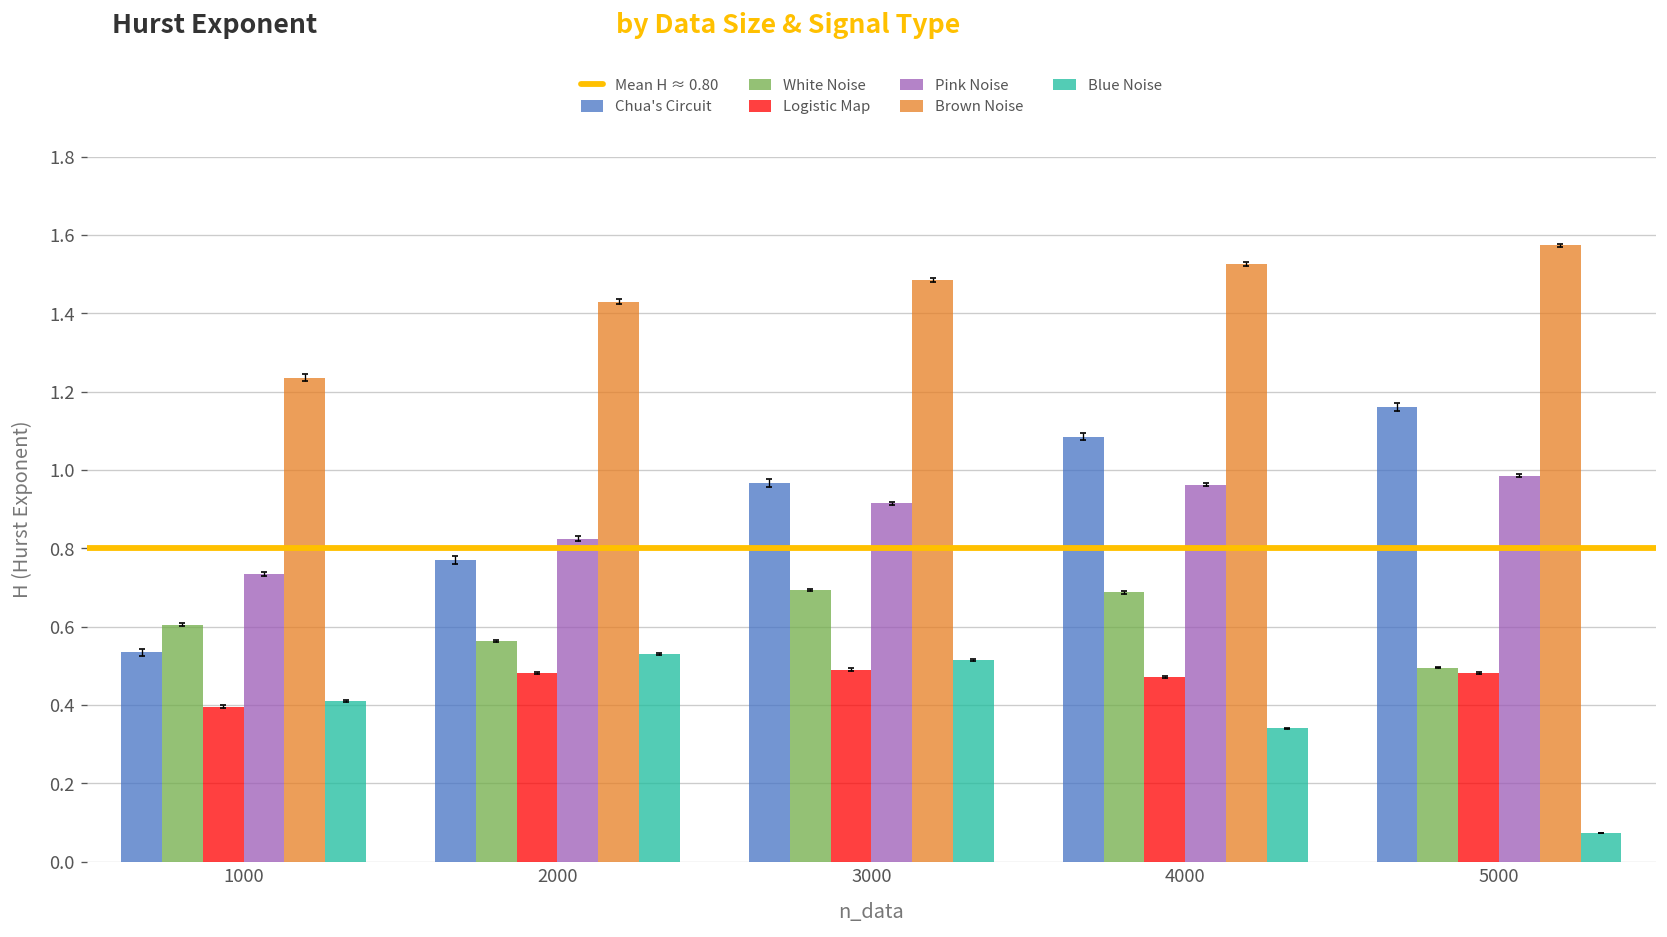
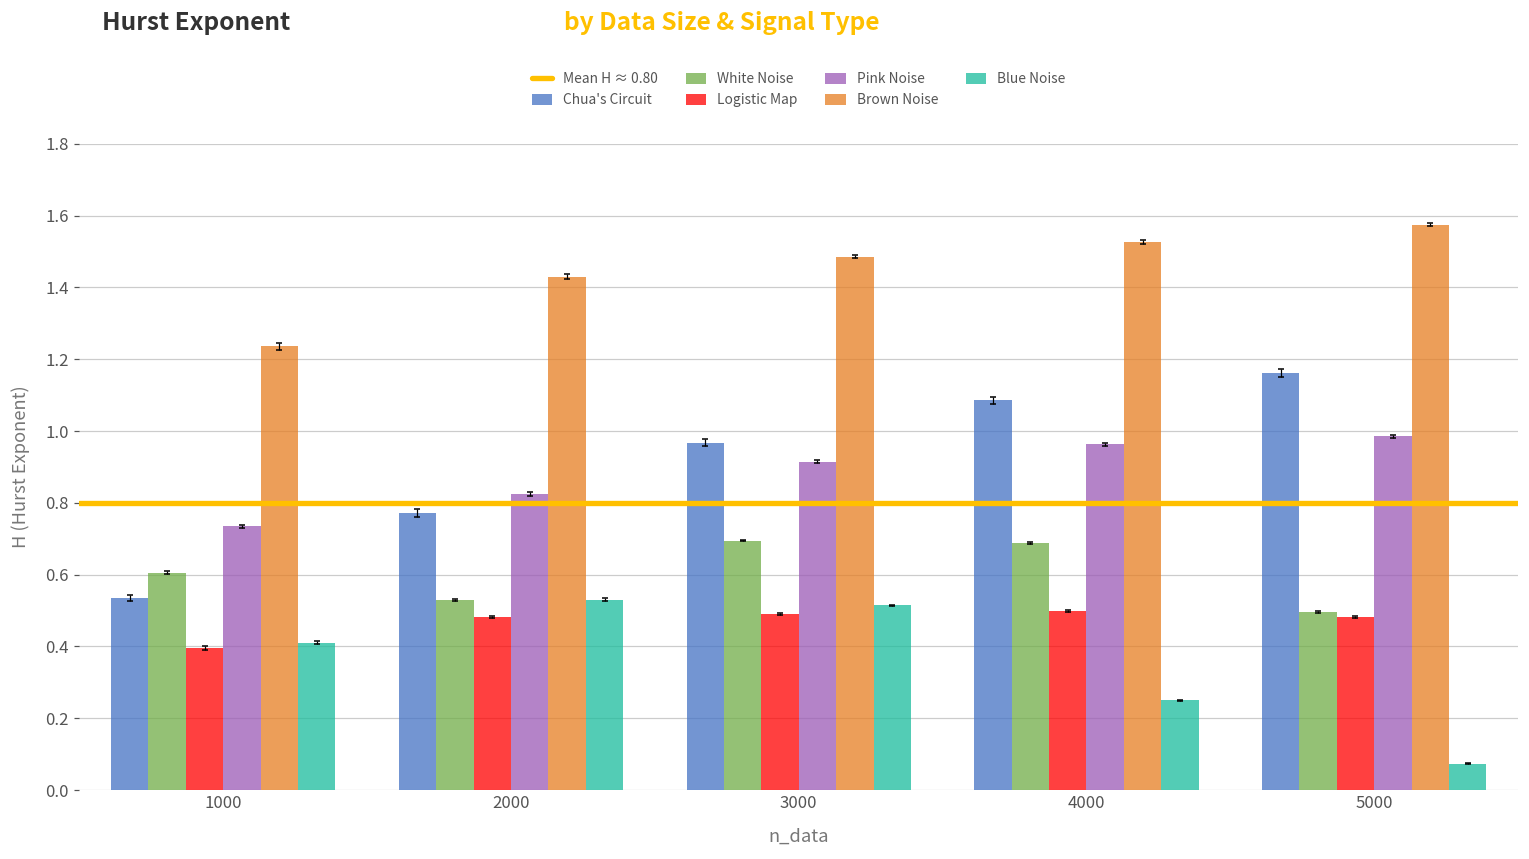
  {
    "White Noise": {
      "1000": 0.61,
-     "2000": 0.56,
+     "2000": 0.53,
      "3000": 0.69,
      "4000": 0.69,
      "5000": 0.50
    },
    "Logistic Map": {
      "1000": 0.40,
      "2000": 0.48,
      "3000": 0.49,
-     "4000": 0.47,
+     "4000": 0.50,
      "5000": 0.48
    },
    "Pink Noise": {
      "1000": 0.73,
      "2000": 0.82,
      "3000": 0.91,
      "4000": 0.96,
      "5000": 0.99
    },
    "Brown Noise": {
      "1000": 1.24,
      "2000": 1.43,
      "3000": 1.49,
      "4000": 1.53,
      "5000": 1.57
    },
    "Blue Noise": {
      "1000": 0.41,
      "2000": 0.53,
      "3000": 0.51,
-     "4000": 0.34,
+     "4000": 0.25,
      "5000": 0.07
    }
  }
